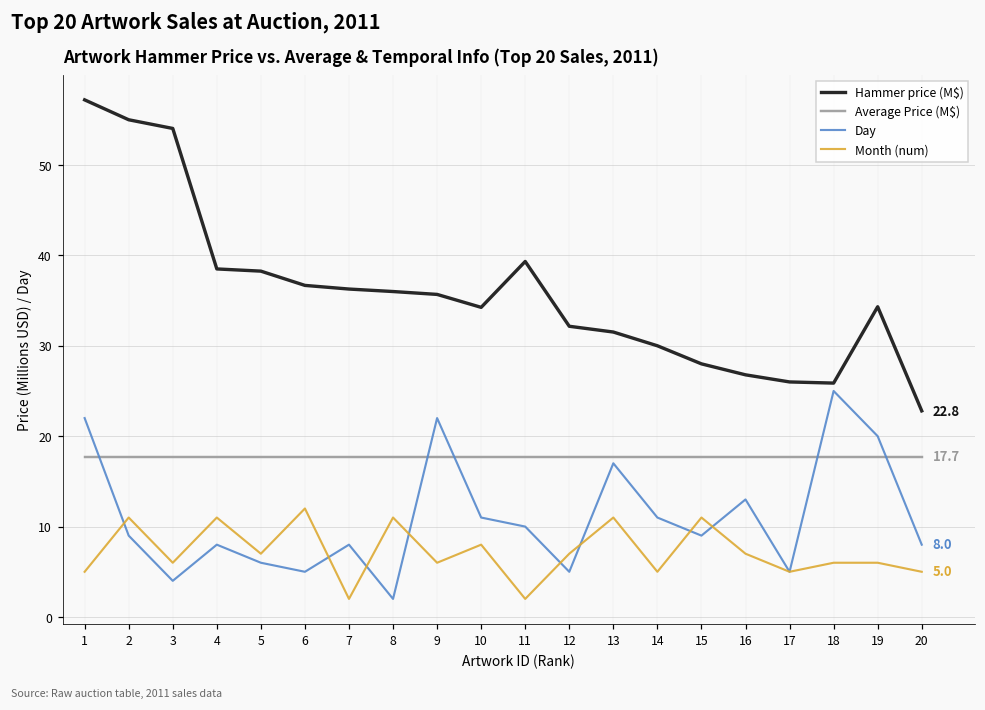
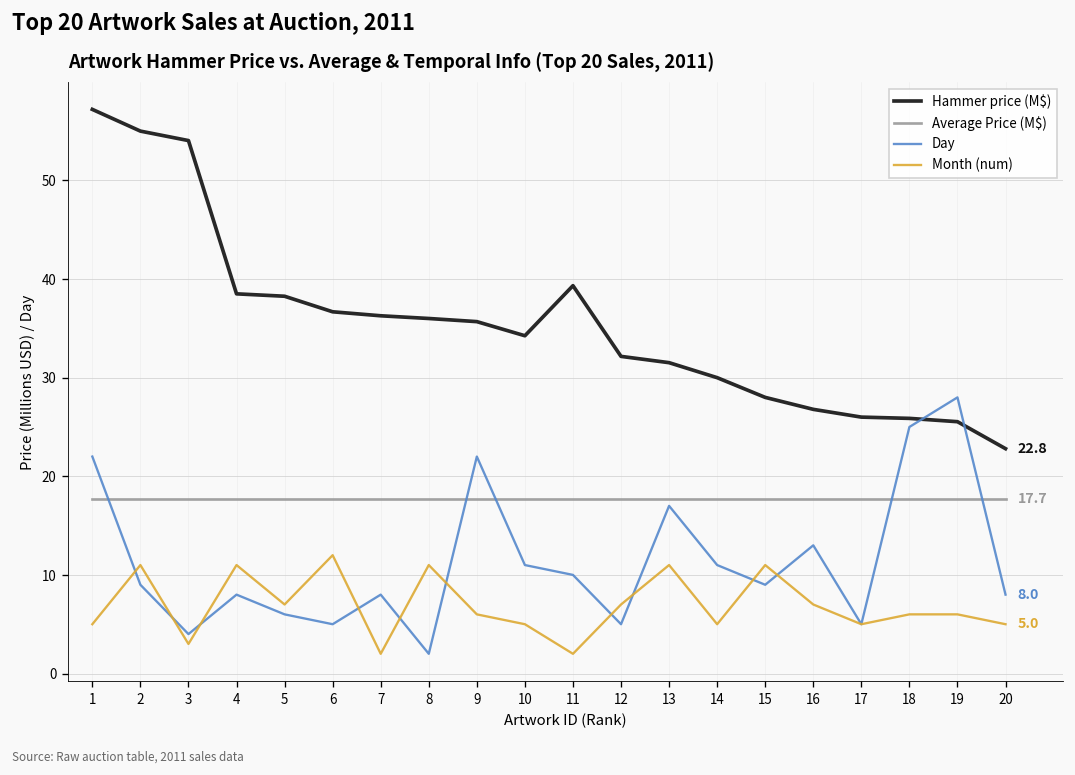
  {
    "Hammer price (M$)": {
      "1": 57,
      "2": 55,
      "3": 54,
      "4": 39,
      "5": 38,
      "6": 37,
      "7": 36,
      "8": 36,
      "9": 36,
      "10": 34,
      "11": 39,
      "12": 32,
      "13": 32,
      "14": 30,
      "15": 28,
      "16": 27,
      "17": 26,
      "18": 26,
-     "19": 34
+     "19": 26
    },
    "Average Price (M$)": {
      "20": 17.7
    },
    "Day": {
      "1": 22,
      "2": 9,
      "3": 4,
      "4": 8,
      "5": 6,
      "6": 5,
      "7": 8,
      "8": 2,
      "9": 22,
      "10": 11,
      "11": 10,
      "12": 5,
      "13": 17,
      "14": 11,
      "15": 9,
      "16": 13,
      "18": 25,
-     "19": 20
+     "19": 28
    },
    "Month (num)": {
      "1": 5,
      "2": 11,
-     "3": 6,
+     "3": 3,
      "4": 11,
      "5": 7,
      "6": 12,
      "7": 2,
      "8": 11,
      "9": 6,
-     "10": 8,
+     "10": 5,
      "11": 2,
      "12": 7,
      "13": 11,
      "14": 5,
      "15": 11,
      "16": 7,
      "18": 6,
      "19": 6
    }
  }
